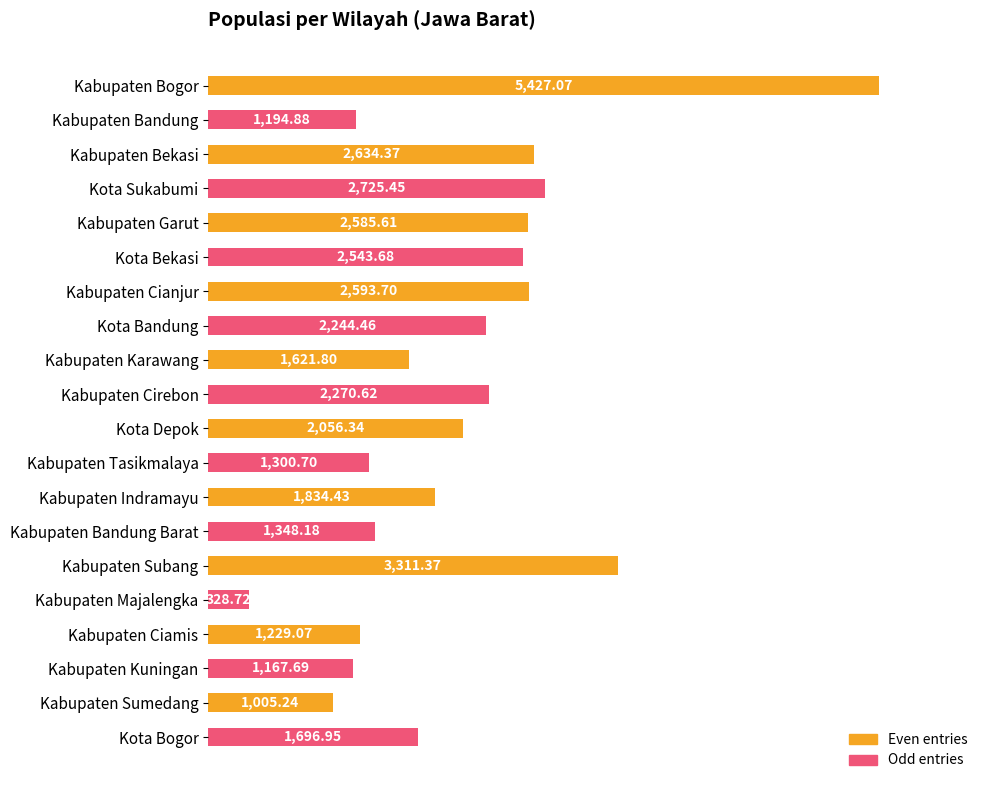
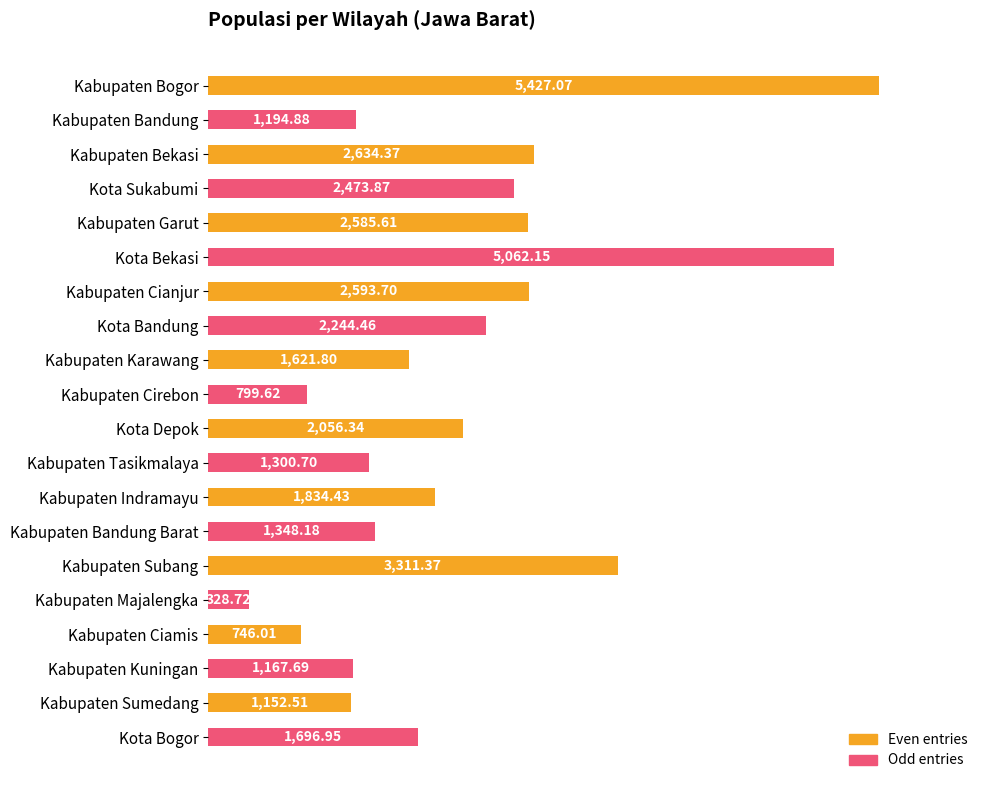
  {
    "Kabupaten Bogor": "5,427.07",
    "Kabupaten Bandung": "1,194.88",
    "Kabupaten Bekasi": "2,634.37",
-   "Kota Sukabumi": "2,725.45",
+   "Kota Sukabumi": "2,473.87",
    "Kabupaten Garut": "2,585.61",
-   "Kota Bekasi": "2,543.68",
+   "Kota Bekasi": "5,062.15",
    "Kabupaten Cianjur": "2,593.70",
    "Kota Bandung": "2,244.46",
    "Kabupaten Karawang": "1,621.80",
-   "Kabupaten Cirebon": "2,270.62",
+   "Kabupaten Cirebon": "799.62",
    "Kota Depok": "2,056.34",
    "Kabupaten Tasikmalaya": "1,300.70",
    "Kabupaten Indramayu": "1,834.43",
    "Kabupaten Bandung Barat": "1,348.18",
    "Kabupaten Subang": "3,311.37",
    "Kabupaten Majalengka": "328.72",
-   "Kabupaten Ciamis": "1,229.07",
+   "Kabupaten Ciamis": "746.01",
    "Kabupaten Kuningan": "1,167.69",
-   "Kabupaten Sumedang": "1,005.24",
+   "Kabupaten Sumedang": "1,152.51",
    "Kota Bogor": "1,696.95"
  }
